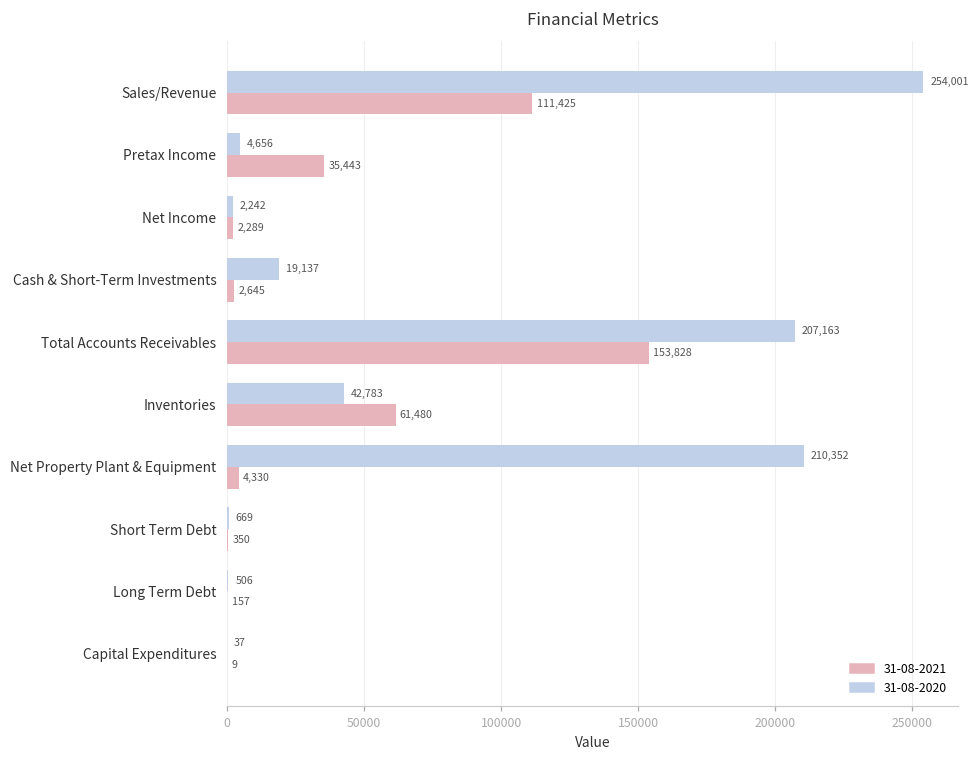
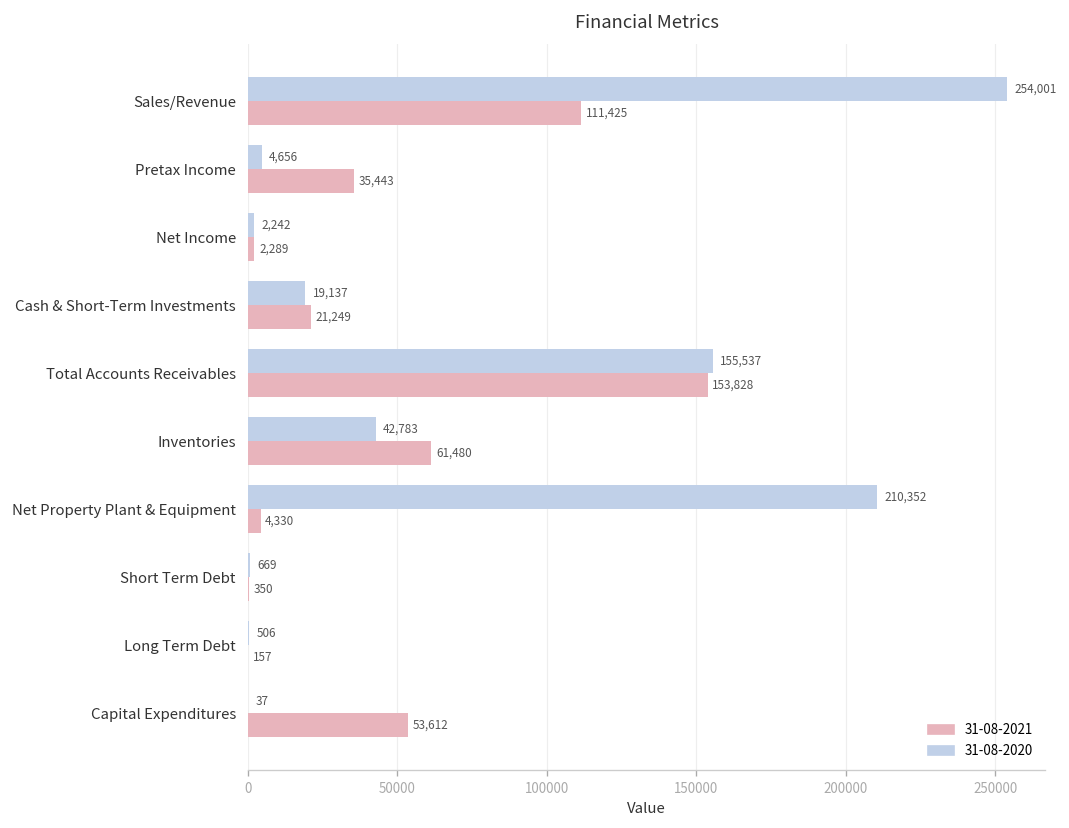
  {
    "31-08-2021": {
      "Sales/Revenue": "111,425",
      "Pretax Income": "35,443",
      "Net Income": "2,289",
-     "Cash & Short-Term Investments": "2,645",
+     "Cash & Short-Term Investments": "21,249",
      "Total Accounts Receivables": "153,828",
      "Inventories": "61,480",
      "Net Property Plant & Equipment": "4,330",
      "Short Term Debt": "350",
      "Long Term Debt": "157",
-     "Capital Expenditures": "9"
+     "Capital Expenditures": "53,612"
    },
    "31-08-2020": {
      "Sales/Revenue": "254,001",
      "Pretax Income": "4,656",
      "Net Income": "2,242",
      "Cash & Short-Term Investments": "19,137",
-     "Total Accounts Receivables": "207,163",
+     "Total Accounts Receivables": "155,537",
      "Inventories": "42,783",
      "Net Property Plant & Equipment": "210,352",
      "Short Term Debt": "669",
      "Long Term Debt": "506",
      "Capital Expenditures": "37"
    }
  }
